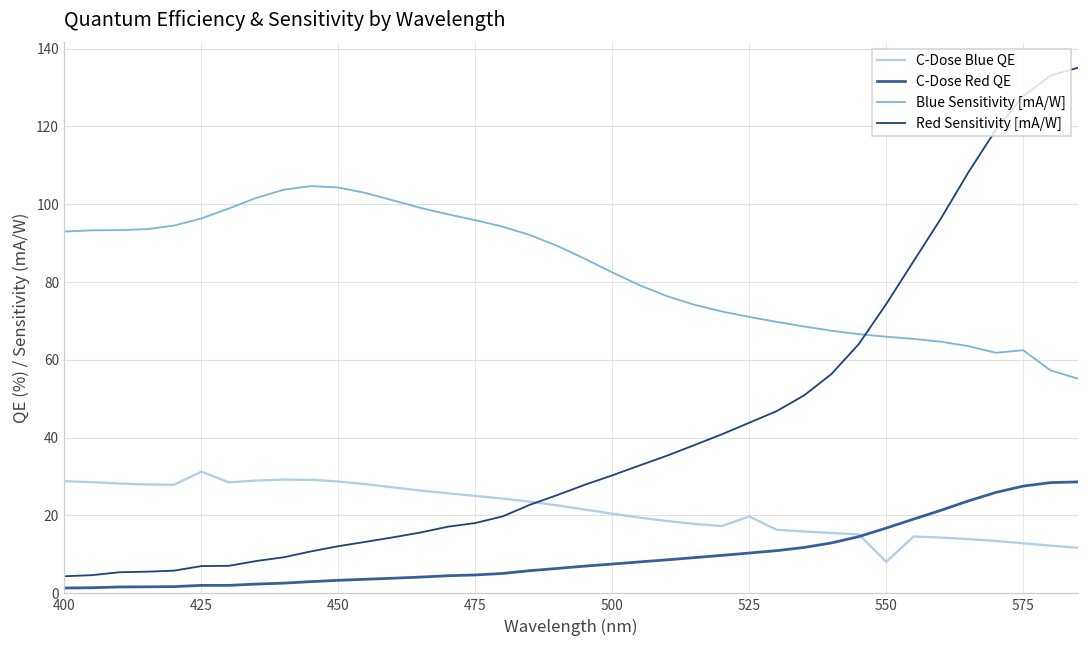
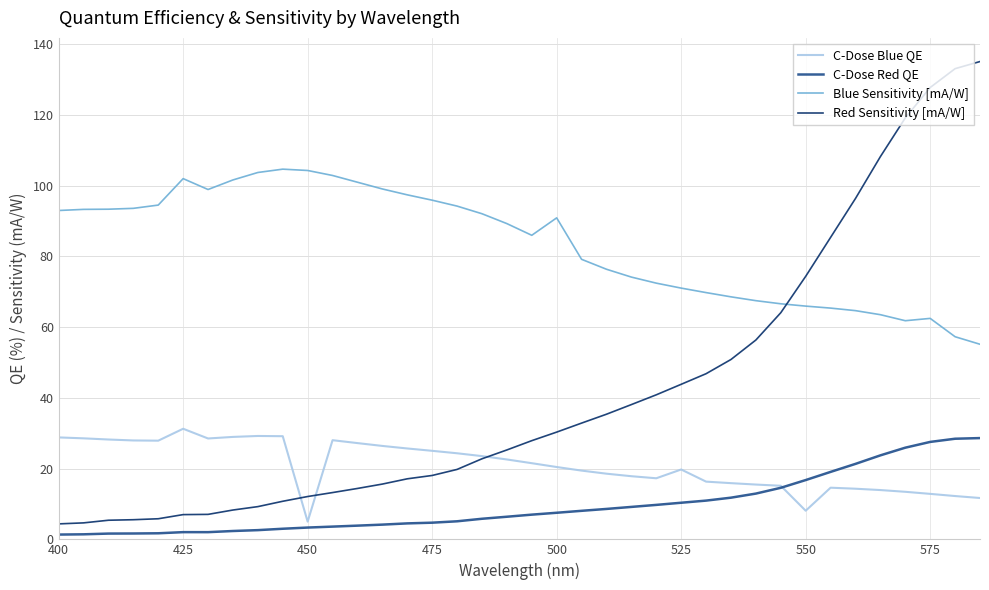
  {
    "C-Dose Blue QE": {
      "400": 29,
      "425": 31,
-     "450": 29,
+     "450": 5,
      "475": 25,
      "500": 20,
      "525": 20,
      "550": 8,
      "575": 13
    },
    "Blue Sensitivity [mA/W]": {
      "400": 93,
-     "425": 96,
+     "425": 102,
      "450": 104,
      "475": 96,
-     "500": 82,
+     "500": 91,
      "525": 71,
      "550": 66,
      "575": 62
    }
  }
